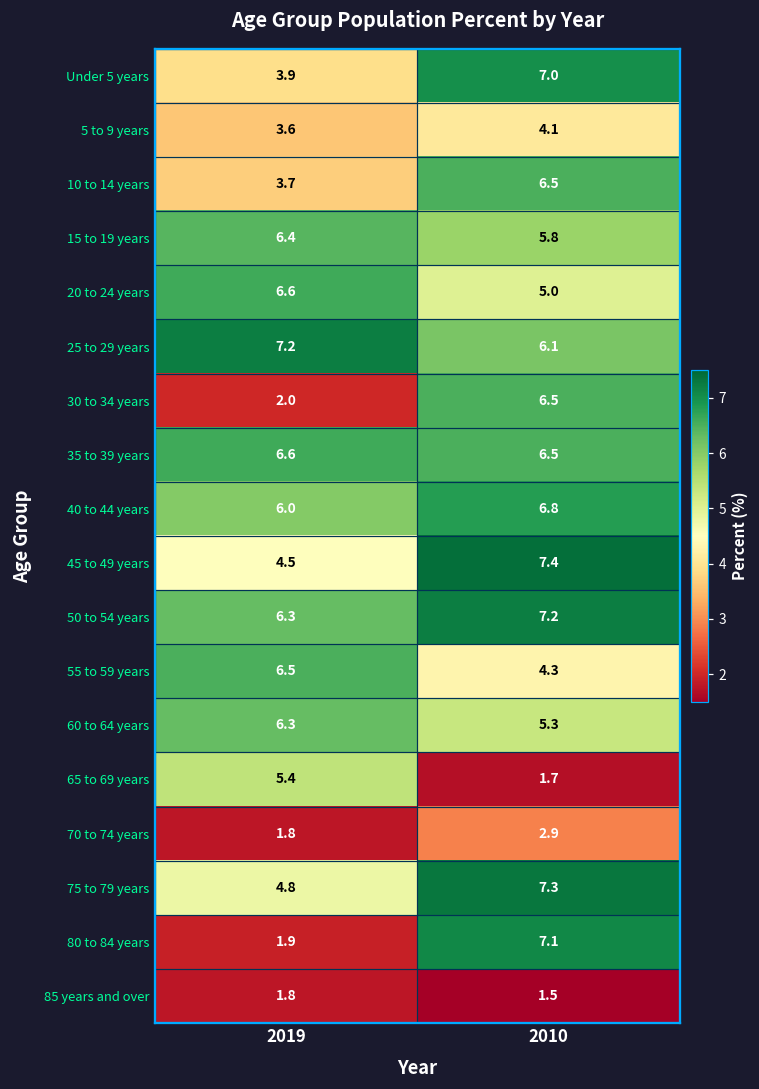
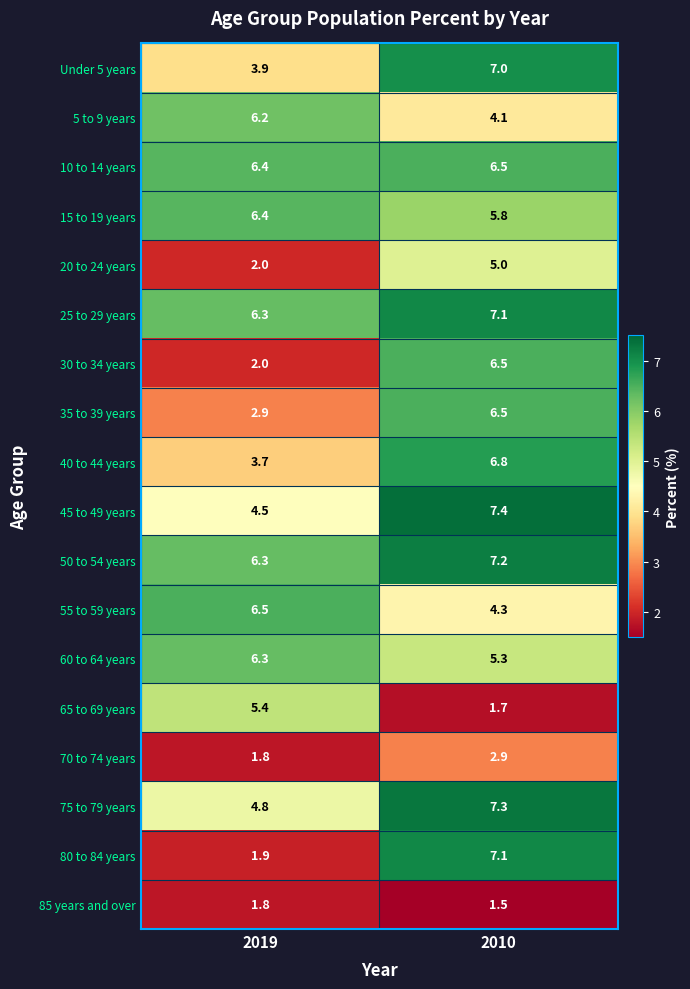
  {
    "Under 5 years": {
      "2019": 3.9,
      "2010": 7.0
    },
    "5 to 9 years": {
-     "2019": 3.6,
+     "2019": 6.2,
      "2010": 4.1
    },
    "10 to 14 years": {
-     "2019": 3.7,
+     "2019": 6.4,
      "2010": 6.5
    },
    "15 to 19 years": {
      "2019": 6.4,
      "2010": 5.8
    },
    "20 to 24 years": {
-     "2019": 6.6,
+     "2019": 2.0,
      "2010": 5.0
    },
    "25 to 29 years": {
-     "2019": 7.2,
-     "2010": 6.1
+     "2019": 6.3,
+     "2010": 7.1
    },
    "30 to 34 years": {
      "2019": 2.0,
      "2010": 6.5
    },
    "35 to 39 years": {
-     "2019": 6.6,
+     "2019": 2.9,
      "2010": 6.5
    },
    "40 to 44 years": {
-     "2019": 6.0,
+     "2019": 3.7,
      "2010": 6.8
    },
    "45 to 49 years": {
      "2019": 4.5,
      "2010": 7.4
    },
    "50 to 54 years": {
      "2019": 6.3,
      "2010": 7.2
    },
    "55 to 59 years": {
      "2019": 6.5,
      "2010": 4.3
    },
    "60 to 64 years": {
      "2019": 6.3,
      "2010": 5.3
    },
    "65 to 69 years": {
      "2019": 5.4,
      "2010": 1.7
    },
    "70 to 74 years": {
      "2019": 1.8,
      "2010": 2.9
    },
    "75 to 79 years": {
      "2019": 4.8,
      "2010": 7.3
    },
    "80 to 84 years": {
      "2019": 1.9,
      "2010": 7.1
    },
    "85 years and over": {
      "2019": 1.8,
      "2010": 1.5
    }
  }
